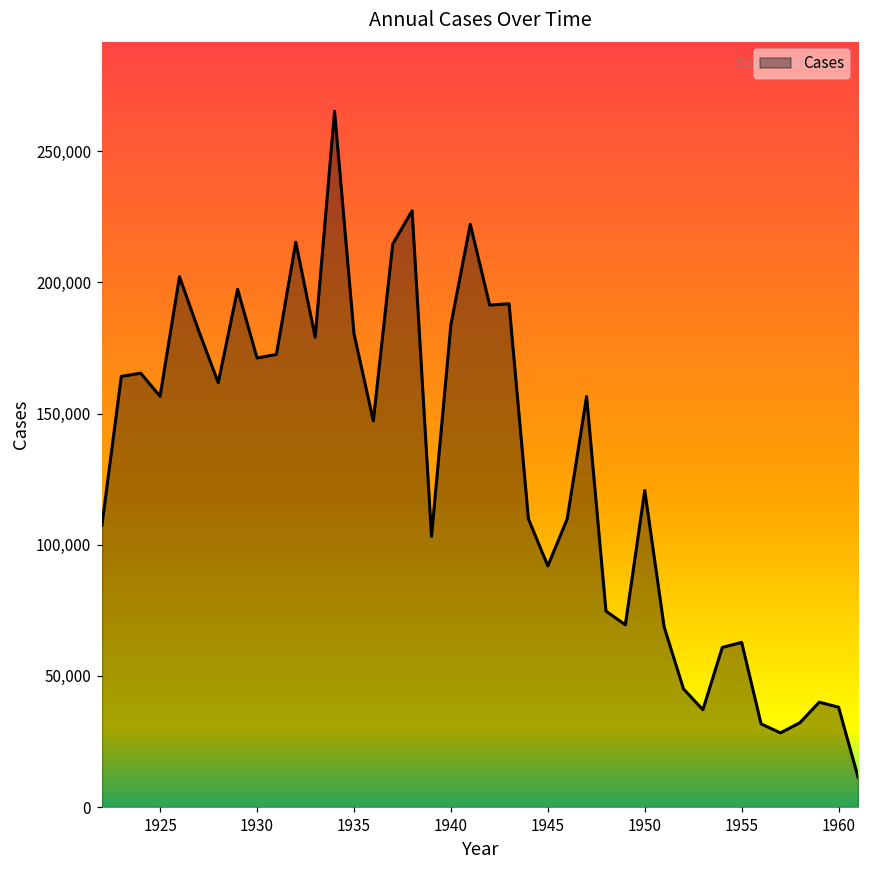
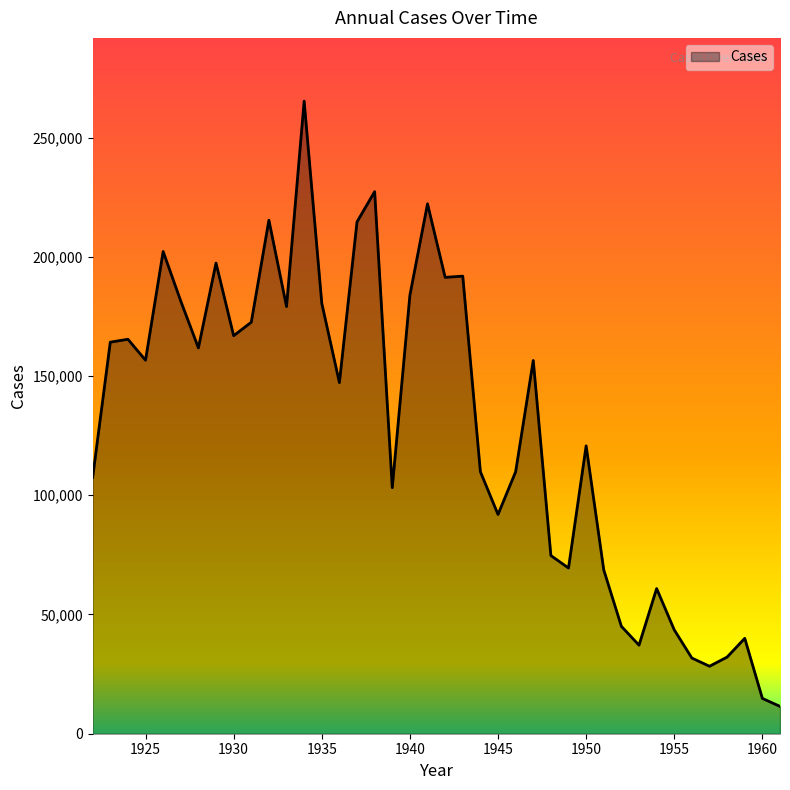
  {
    "1925": "157,000",
-   "1930": "171,000",
+   "1930": "167,000",
    "1935": "181,000",
    "1940": "184,000",
    "1945": "92,000",
    "1950": "121,000",
-   "1955": "63,000",
-   "1960": "38,000"
+   "1955": "44,000",
+   "1960": "15,000"
  }
